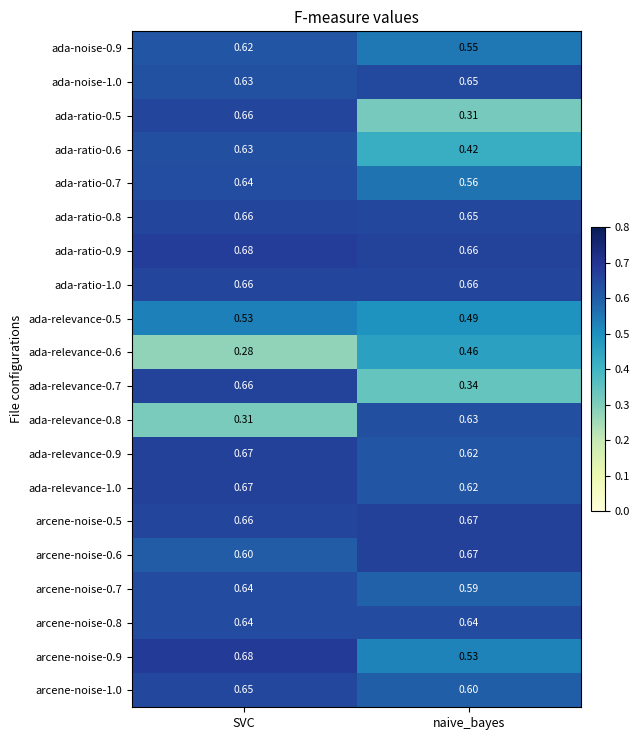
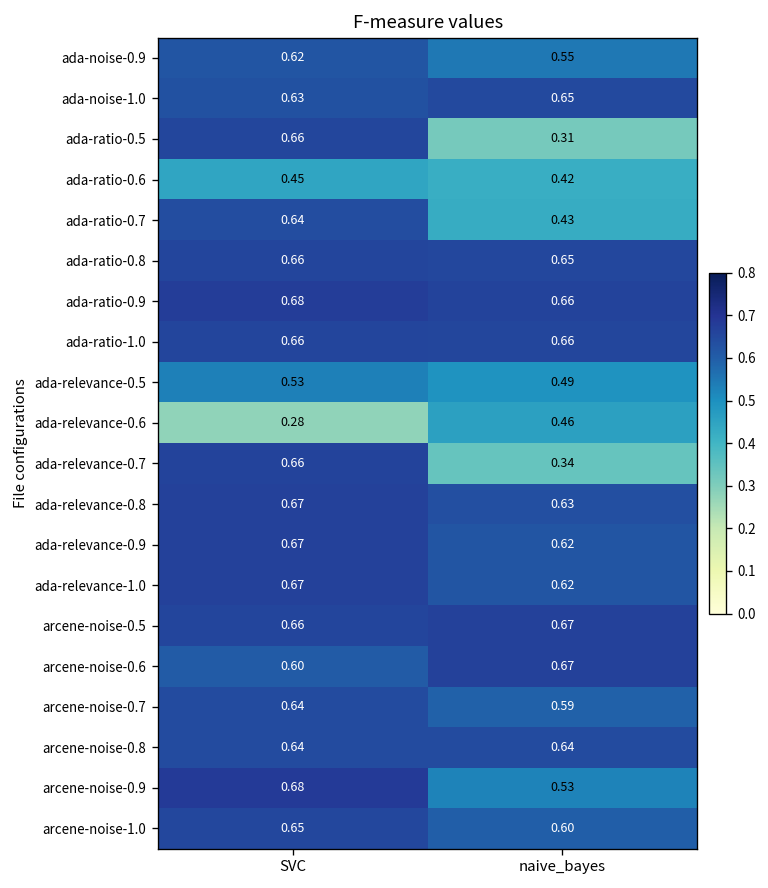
  {
    "ada-noise-0.9": {
      "SVC": 0.62,
      "naive_bayes": 0.55
    },
    "ada-noise-1.0": {
      "SVC": 0.63,
      "naive_bayes": 0.65
    },
    "ada-ratio-0.5": {
      "SVC": 0.66,
      "naive_bayes": 0.31
    },
    "ada-ratio-0.6": {
-     "SVC": 0.63,
+     "SVC": 0.45,
      "naive_bayes": 0.42
    },
    "ada-ratio-0.7": {
      "SVC": 0.64,
-     "naive_bayes": 0.56
+     "naive_bayes": 0.43
    },
    "ada-ratio-0.8": {
      "SVC": 0.66,
      "naive_bayes": 0.65
    },
    "ada-ratio-0.9": {
      "SVC": 0.68,
      "naive_bayes": 0.66
    },
    "ada-ratio-1.0": {
      "SVC": 0.66,
      "naive_bayes": 0.66
    },
    "ada-relevance-0.5": {
      "SVC": 0.53,
      "naive_bayes": 0.49
    },
    "ada-relevance-0.6": {
      "SVC": 0.28,
      "naive_bayes": 0.46
    },
    "ada-relevance-0.7": {
      "SVC": 0.66,
      "naive_bayes": 0.34
    },
    "ada-relevance-0.8": {
-     "SVC": 0.31,
+     "SVC": 0.67,
      "naive_bayes": 0.63
    },
    "ada-relevance-0.9": {
      "SVC": 0.67,
      "naive_bayes": 0.62
    },
    "ada-relevance-1.0": {
      "SVC": 0.67,
      "naive_bayes": 0.62
    },
    "arcene-noise-0.5": {
      "SVC": 0.66,
      "naive_bayes": 0.67
    },
    "arcene-noise-0.6": {
      "SVC": 0.60,
      "naive_bayes": 0.67
    },
    "arcene-noise-0.7": {
      "SVC": 0.64,
      "naive_bayes": 0.59
    },
    "arcene-noise-0.8": {
      "SVC": 0.64,
      "naive_bayes": 0.64
    },
    "arcene-noise-0.9": {
      "SVC": 0.68,
      "naive_bayes": 0.53
    },
    "arcene-noise-1.0": {
      "SVC": 0.65,
      "naive_bayes": 0.60
    }
  }
